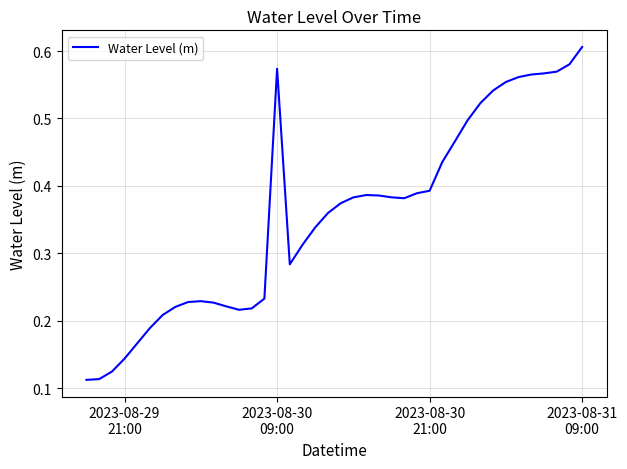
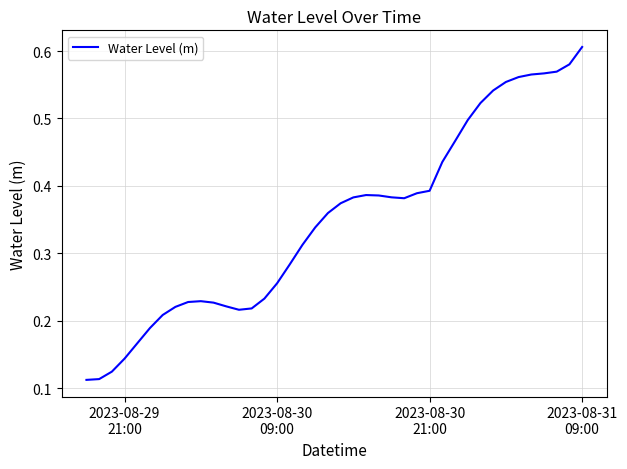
  {
    "2023-08-29 21:00": 0.14,
-   "2023-08-30 09:00": 0.57,
+   "2023-08-30 09:00": 0.26,
    "2023-08-30 21:00": 0.39,
    "2023-08-31 09:00": 0.61
  }
